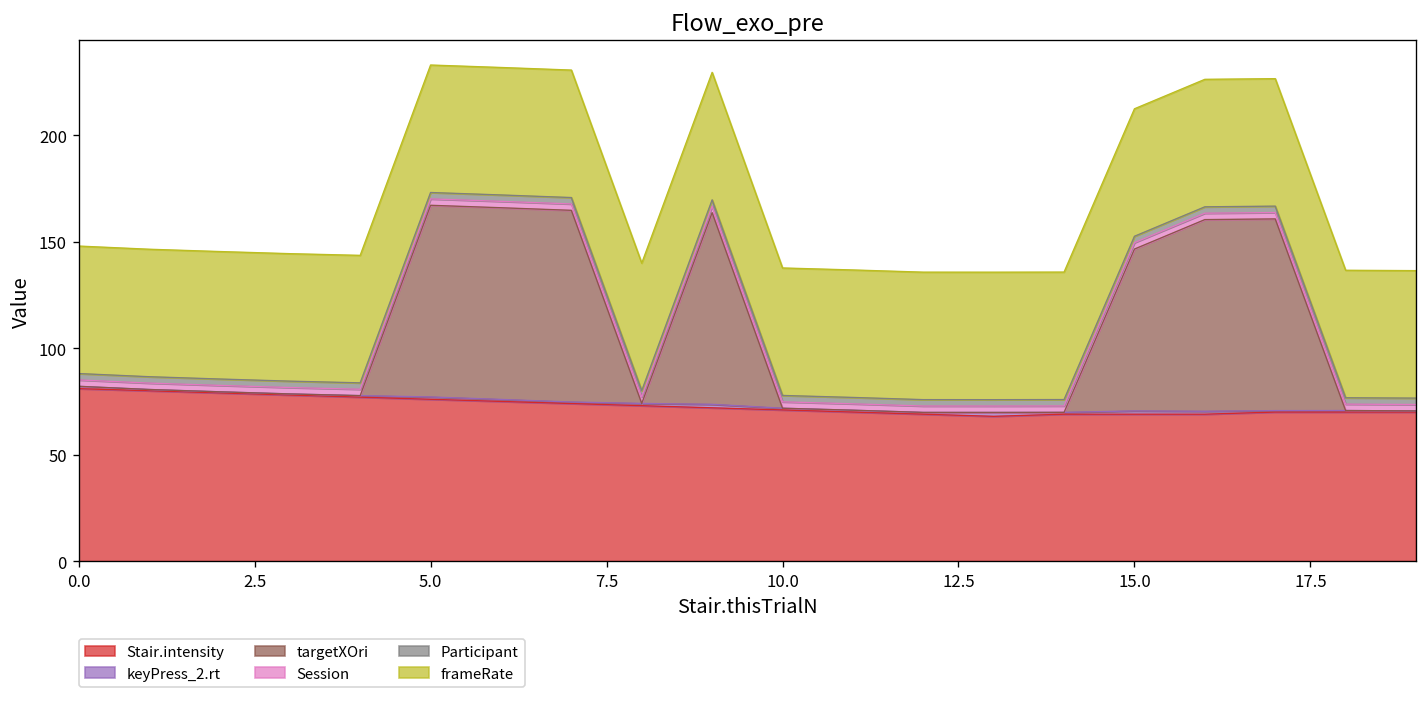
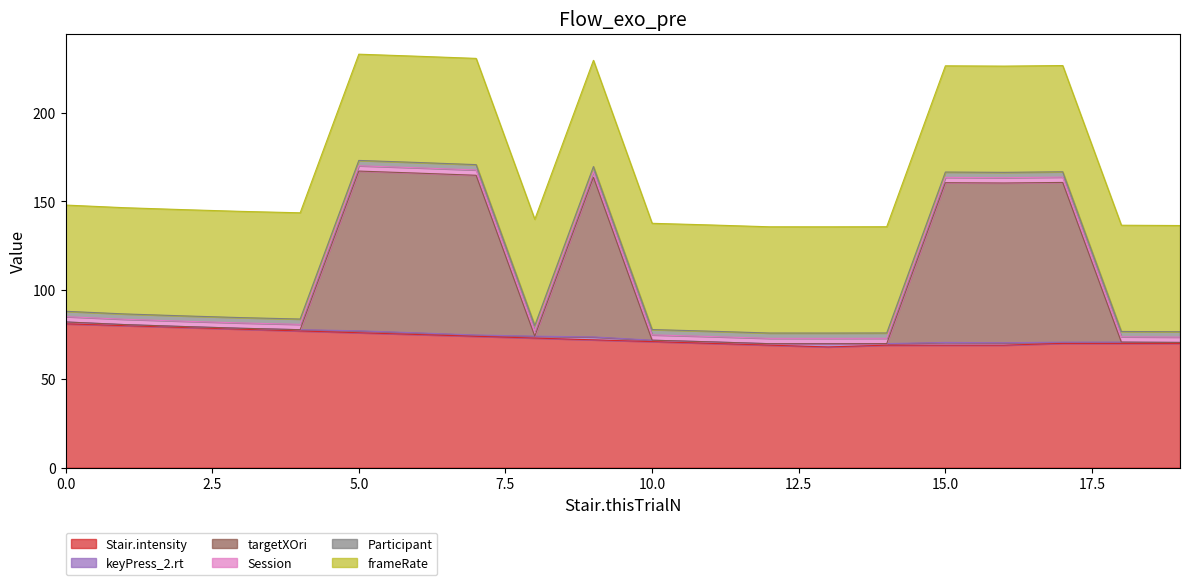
  {
    "Stair.intensity": {
      "15.0": 69
    },
    "keyPress_2.rt": {
      "15.0": 2
    },
    "targetXOri": {
      "5.0": 90,
-     "15.0": 76
+     "15.0": 90
    },
    "Session": {
      "0.0": 3,
      "5.0": 3,
      "10.0": 3,
      "15.0": 3
    },
    "Participant": {
      "0.0": 3,
      "5.0": 3,
      "10.0": 3,
      "15.0": 3
    },
    "frameRate": {
      "0.0": 60,
      "5.0": 60,
      "10.0": 60,
      "15.0": 60
    }
  }
